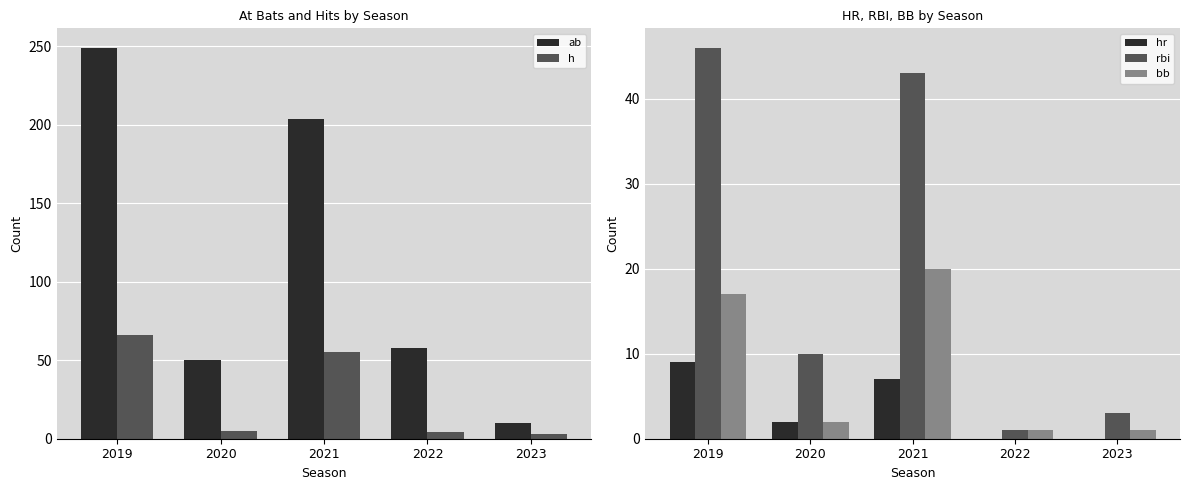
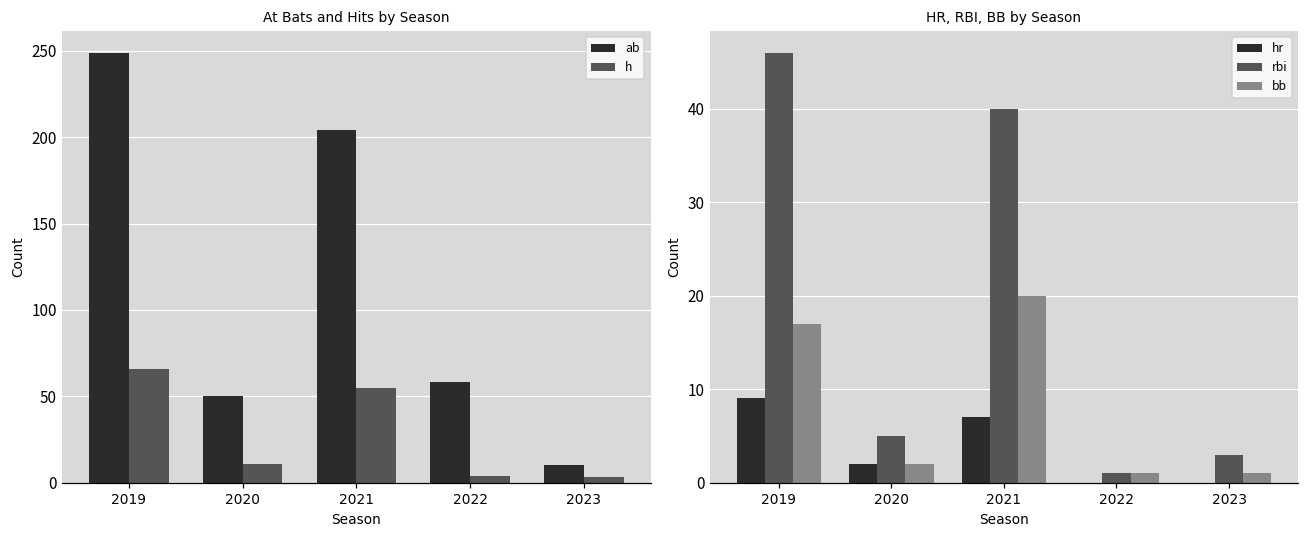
  {
    "At Bats and Hits by Season": {
      "ab": {
        "2019": 249,
        "2020": 50,
        "2021": 204,
        "2022": 58,
        "2023": 10
      },
      "h": {
        "2019": 66,
-       "2020": 5,
+       "2020": 11,
        "2021": 55,
        "2022": 4,
        "2023": 3
      }
    },
    "HR, RBI, BB by Season": {
      "hr": {
        "2019": 9,
        "2020": 2,
        "2021": 7,
        "2022": 0,
        "2023": 0
      },
      "rbi": {
        "2019": 46,
-       "2020": 10,
-       "2021": 43,
+       "2020": 5,
+       "2021": 40,
        "2022": 1,
        "2023": 3
      },
      "bb": {
        "2019": 17,
        "2020": 2,
        "2021": 20,
        "2022": 1,
        "2023": 1
      }
    }
  }
